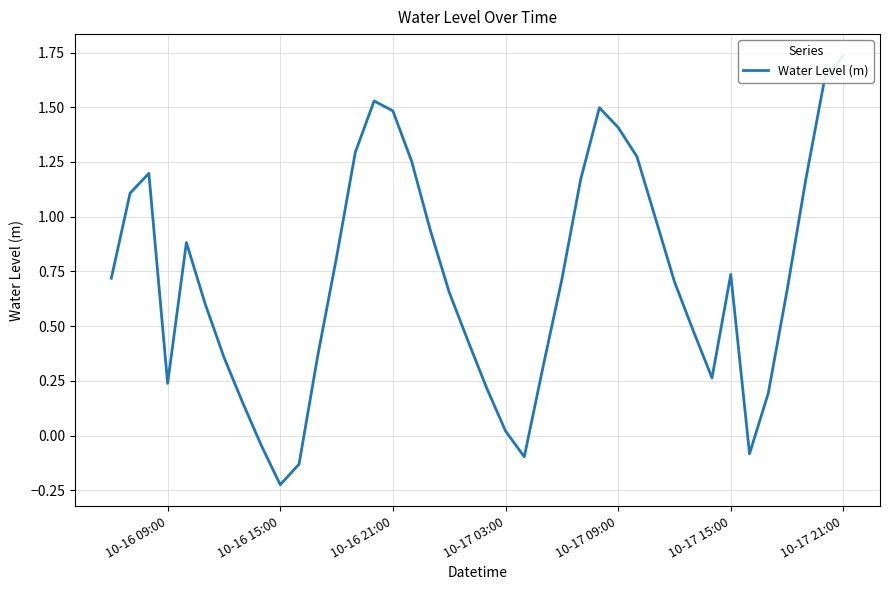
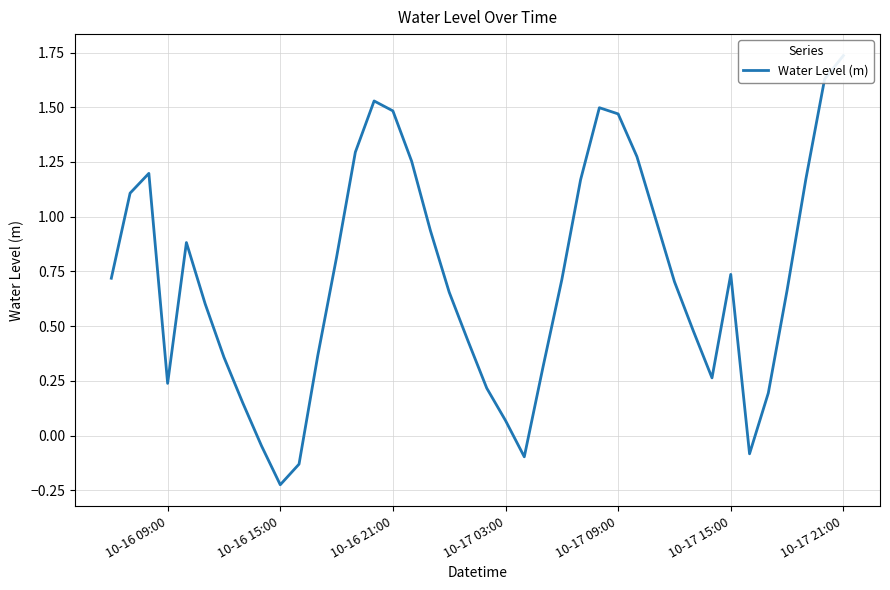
  {
    "10-16 09:00": 0.24,
    "10-16 15:00": -0.22,
    "10-16 21:00": 1.48,
-   "10-17 03:00": 0.02,
-   "10-17 09:00": 1.41,
+   "10-17 03:00": 0.07,
+   "10-17 09:00": 1.47,
    "10-17 15:00": 0.74
  }
